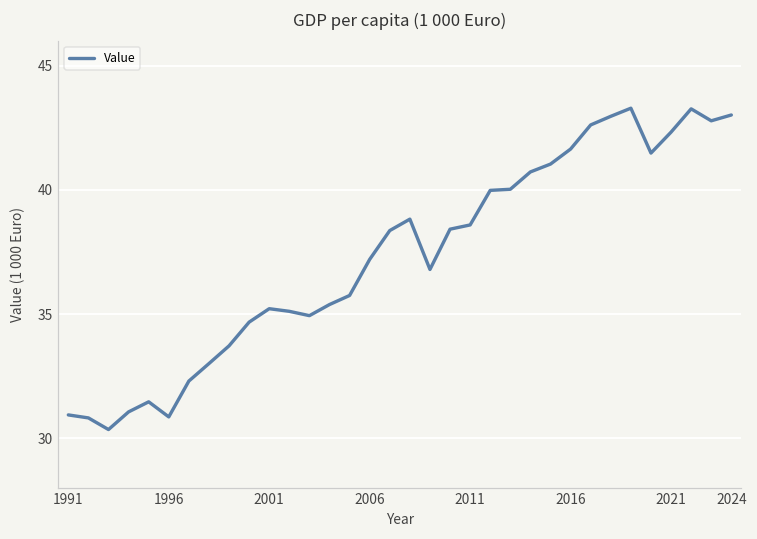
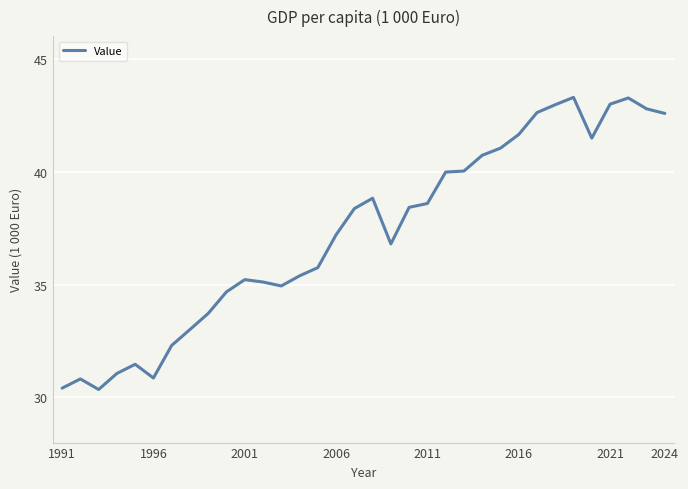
  {
-   "1991": 30.9,
+   "1991": 30.4,
    "1996": 30.9,
    "2001": 35.2,
    "2006": 37.2,
    "2011": 38.6,
    "2016": 41.6,
-   "2021": 42.3,
-   "2024": 43.0
+   "2021": 43.0,
+   "2024": 42.6
  }
